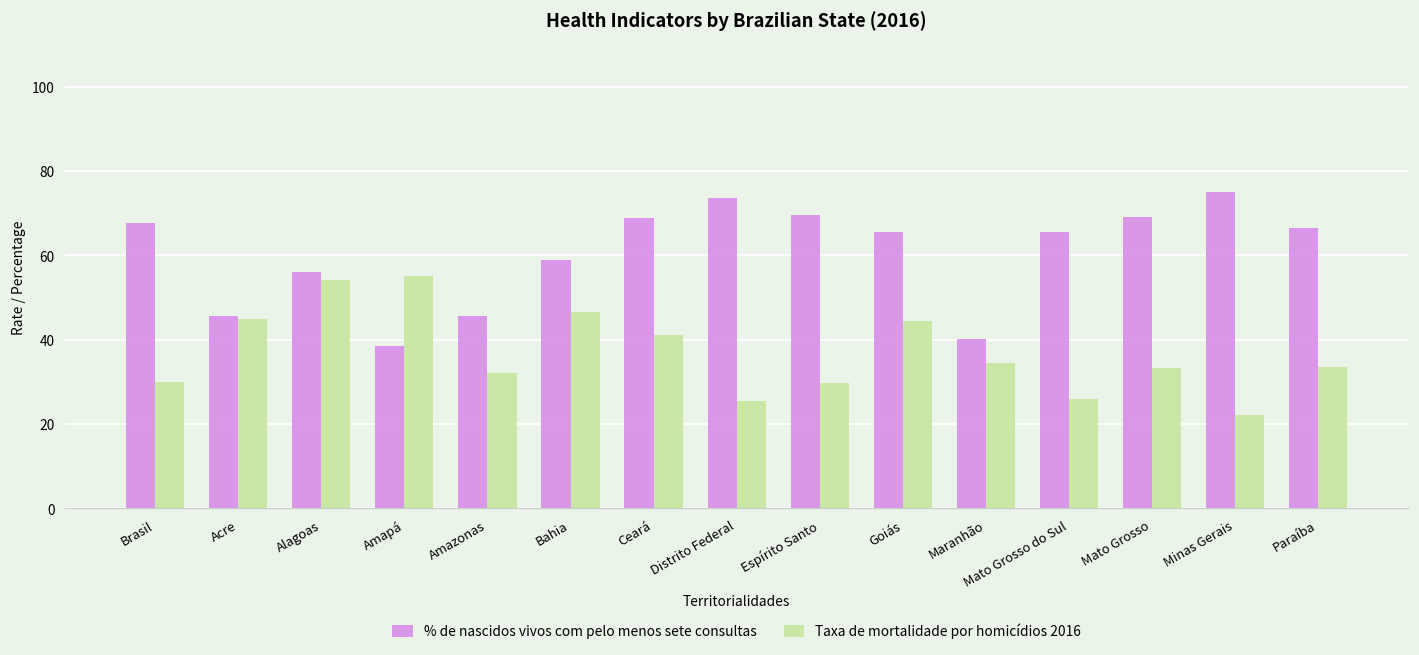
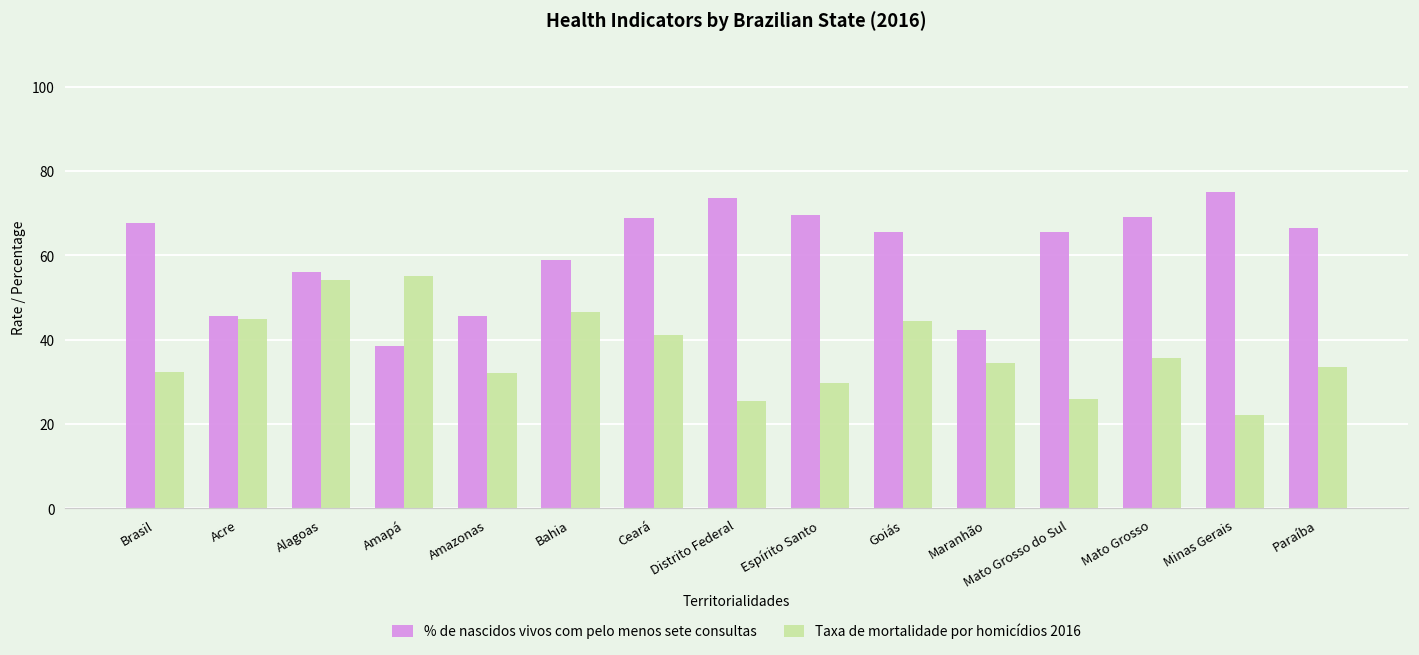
  {
    "% de nascidos vivos com pelo menos sete consultas": {
      "Brasil": 68,
      "Acre": 46,
      "Alagoas": 56,
      "Amapá": 39,
      "Amazonas": 46,
      "Bahia": 59,
      "Ceará": 69,
      "Distrito Federal": 74,
      "Espírito Santo": 69,
      "Goiás": 65,
-     "Maranhão": 40,
+     "Maranhão": 42,
      "Mato Grosso do Sul": 65,
      "Mato Grosso": 69,
      "Minas Gerais": 75,
      "Paraíba": 67
    },
    "Taxa de mortalidade por homicídios 2016": {
-     "Brasil": 30,
+     "Brasil": 32,
      "Acre": 45,
      "Alagoas": 54,
      "Amapá": 55,
      "Amazonas": 32,
      "Bahia": 47,
      "Ceará": 41,
      "Distrito Federal": 26,
      "Espírito Santo": 30,
      "Goiás": 44,
      "Maranhão": 35,
      "Mato Grosso do Sul": 26,
-     "Mato Grosso": 33,
+     "Mato Grosso": 36,
      "Minas Gerais": 22,
      "Paraíba": 34
    }
  }
